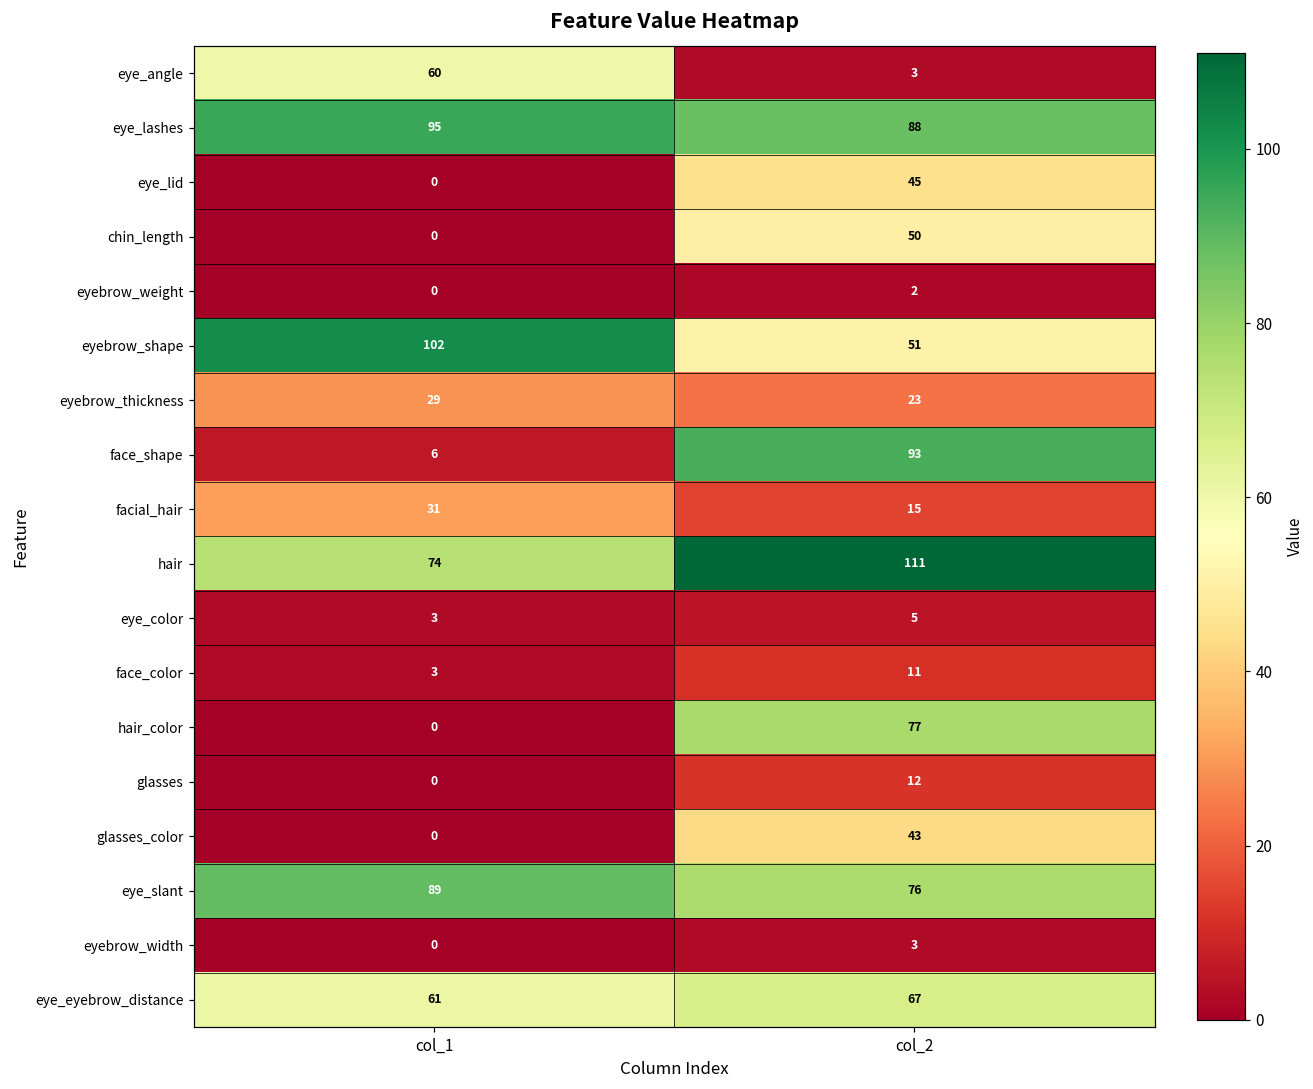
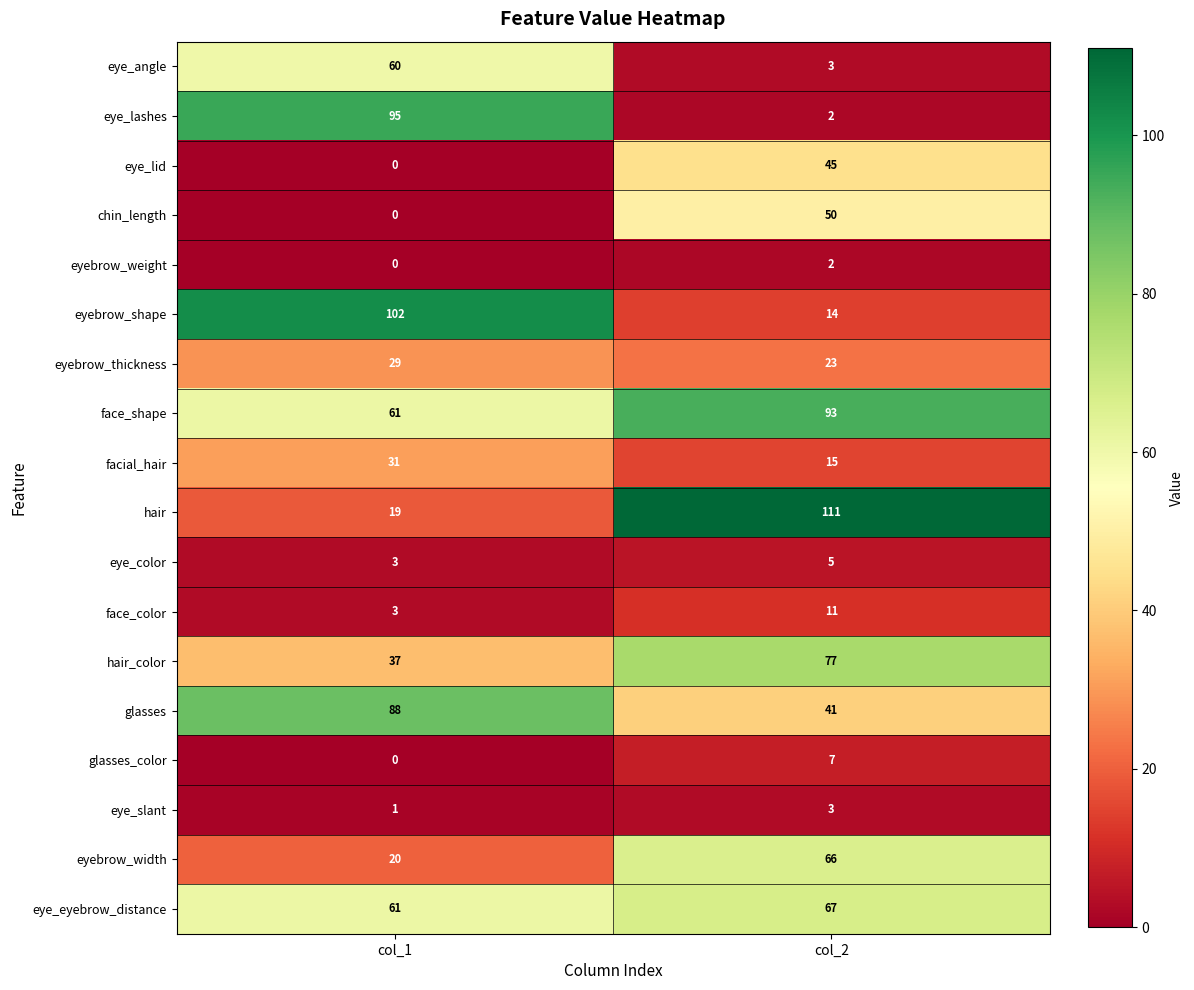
  {
    "eye_angle": {
      "col_1": 60,
      "col_2": 3
    },
    "eye_lashes": {
      "col_1": 95,
-     "col_2": 88
+     "col_2": 2
    },
    "eye_lid": {
      "col_1": 0,
      "col_2": 45
    },
    "chin_length": {
      "col_1": 0,
      "col_2": 50
    },
    "eyebrow_weight": {
      "col_1": 0,
      "col_2": 2
    },
    "eyebrow_shape": {
      "col_1": 102,
-     "col_2": 51
+     "col_2": 14
    },
    "eyebrow_thickness": {
      "col_1": 29,
      "col_2": 23
    },
    "face_shape": {
-     "col_1": 6,
+     "col_1": 61,
      "col_2": 93
    },
    "facial_hair": {
      "col_1": 31,
      "col_2": 15
    },
    "hair": {
-     "col_1": 74,
+     "col_1": 19,
      "col_2": 111
    },
    "eye_color": {
      "col_1": 3,
      "col_2": 5
    },
    "face_color": {
      "col_1": 3,
      "col_2": 11
    },
    "hair_color": {
-     "col_1": 0,
+     "col_1": 37,
      "col_2": 77
    },
    "glasses": {
-     "col_1": 0,
-     "col_2": 12
+     "col_1": 88,
+     "col_2": 41
    },
    "glasses_color": {
      "col_1": 0,
-     "col_2": 43
+     "col_2": 7
    },
    "eye_slant": {
-     "col_1": 89,
-     "col_2": 76
+     "col_1": 1,
+     "col_2": 3
    },
    "eyebrow_width": {
-     "col_1": 0,
-     "col_2": 3
+     "col_1": 20,
+     "col_2": 66
    },
    "eye_eyebrow_distance": {
      "col_1": 61,
      "col_2": 67
    }
  }
